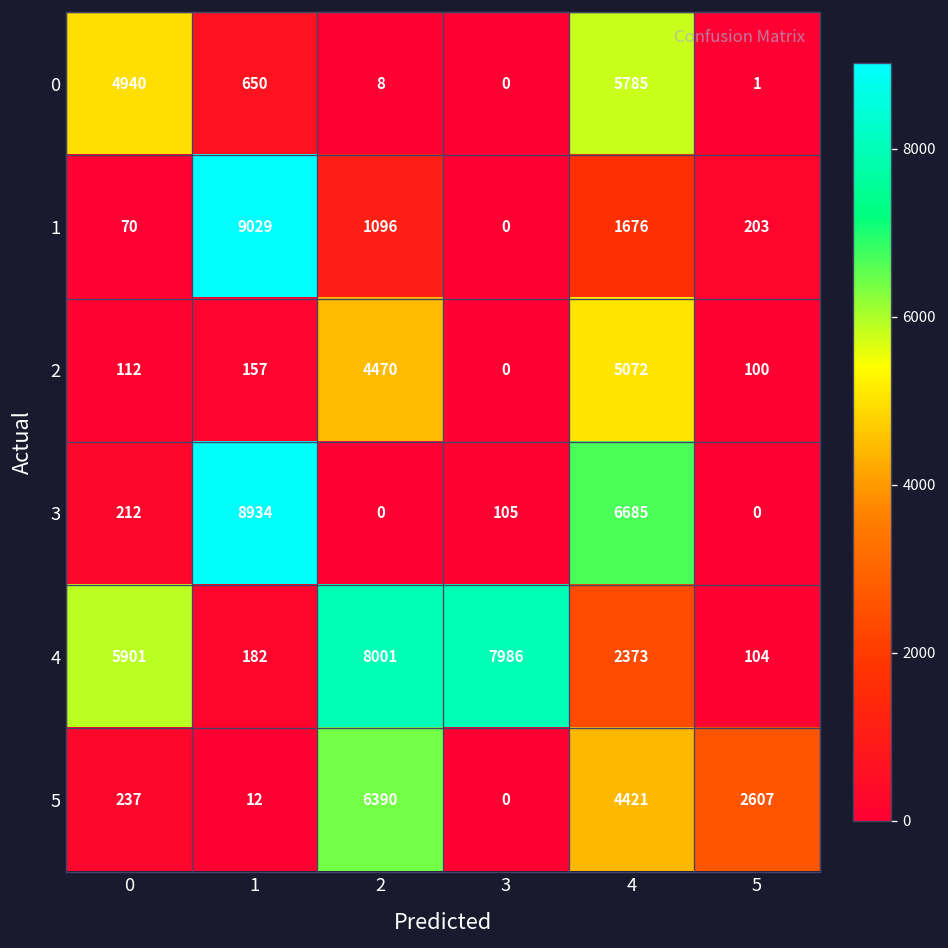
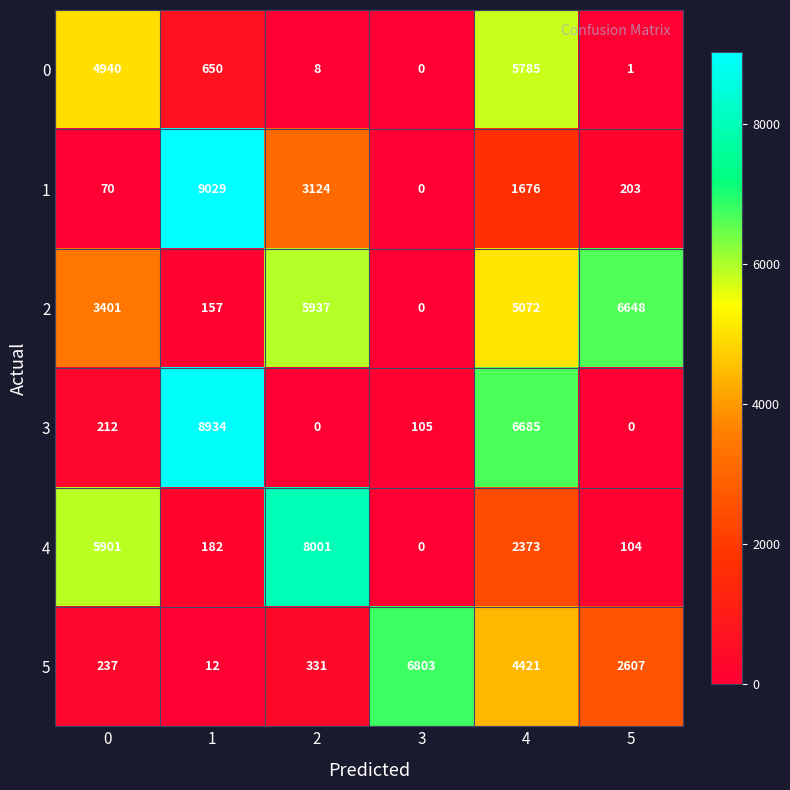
  {
    "0": {
      "0": 4940,
      "1": 650,
      "2": 8,
      "3": 0,
      "4": 5785
    },
    "1": {
      "0": 70,
      "1": 9029,
-     "2": 1096,
+     "2": 3124,
      "3": 0,
      "4": 1676,
      "5": 203
    },
    "2": {
-     "0": 112,
+     "0": 3401,
      "1": 157,
-     "2": 4470,
+     "2": 5937,
      "3": 0,
      "4": 5072,
-     "5": 100
+     "5": 6648
    },
    "3": {
      "0": 212,
      "1": 8934,
      "2": 0,
      "3": 105,
      "4": 6685,
      "5": 0
    },
    "4": {
      "0": 5901,
      "1": 182,
      "2": 8001,
-     "3": 7986,
+     "3": 0,
      "4": 2373,
      "5": 104
    },
    "5": {
      "0": 237,
      "1": 12,
-     "2": 6390,
-     "3": 0,
+     "2": 331,
+     "3": 6803,
      "4": 4421,
      "5": 2607
    }
  }
